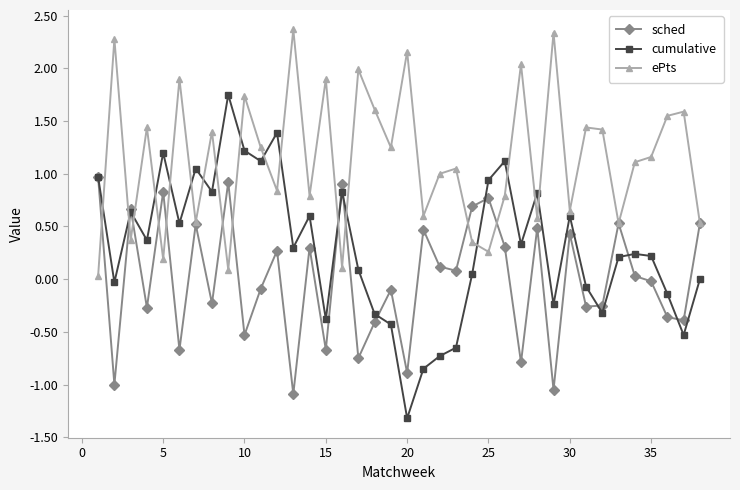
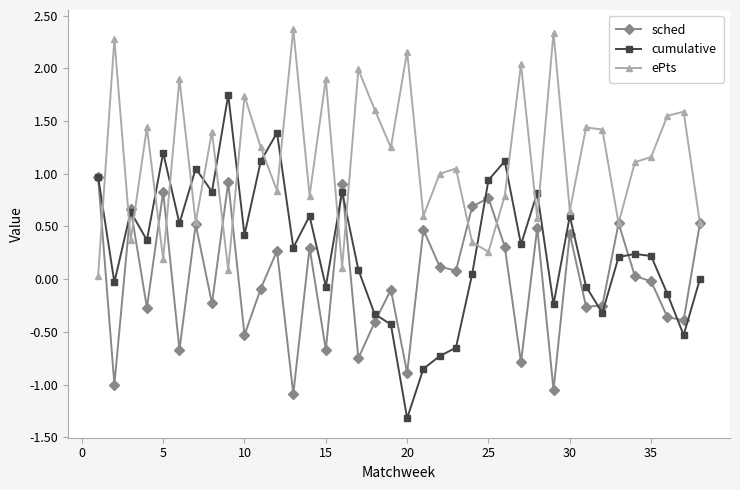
  {
    "cumulative": {
      "5": 1.20,
-     "10": 1.22,
-     "15": -0.38,
+     "10": 0.42,
+     "15": -0.07,
      "20": -1.32,
      "25": 0.94,
      "30": 0.60,
      "35": 0.22
    }
  }
